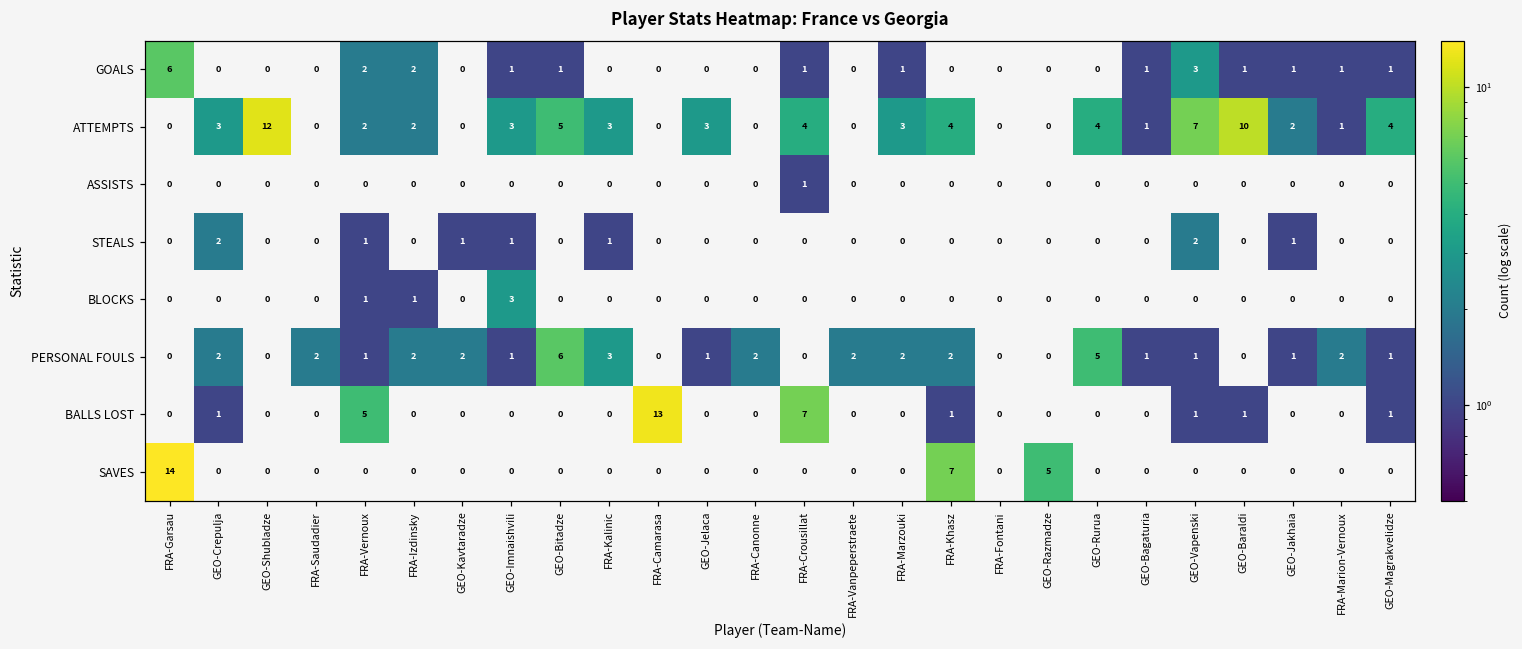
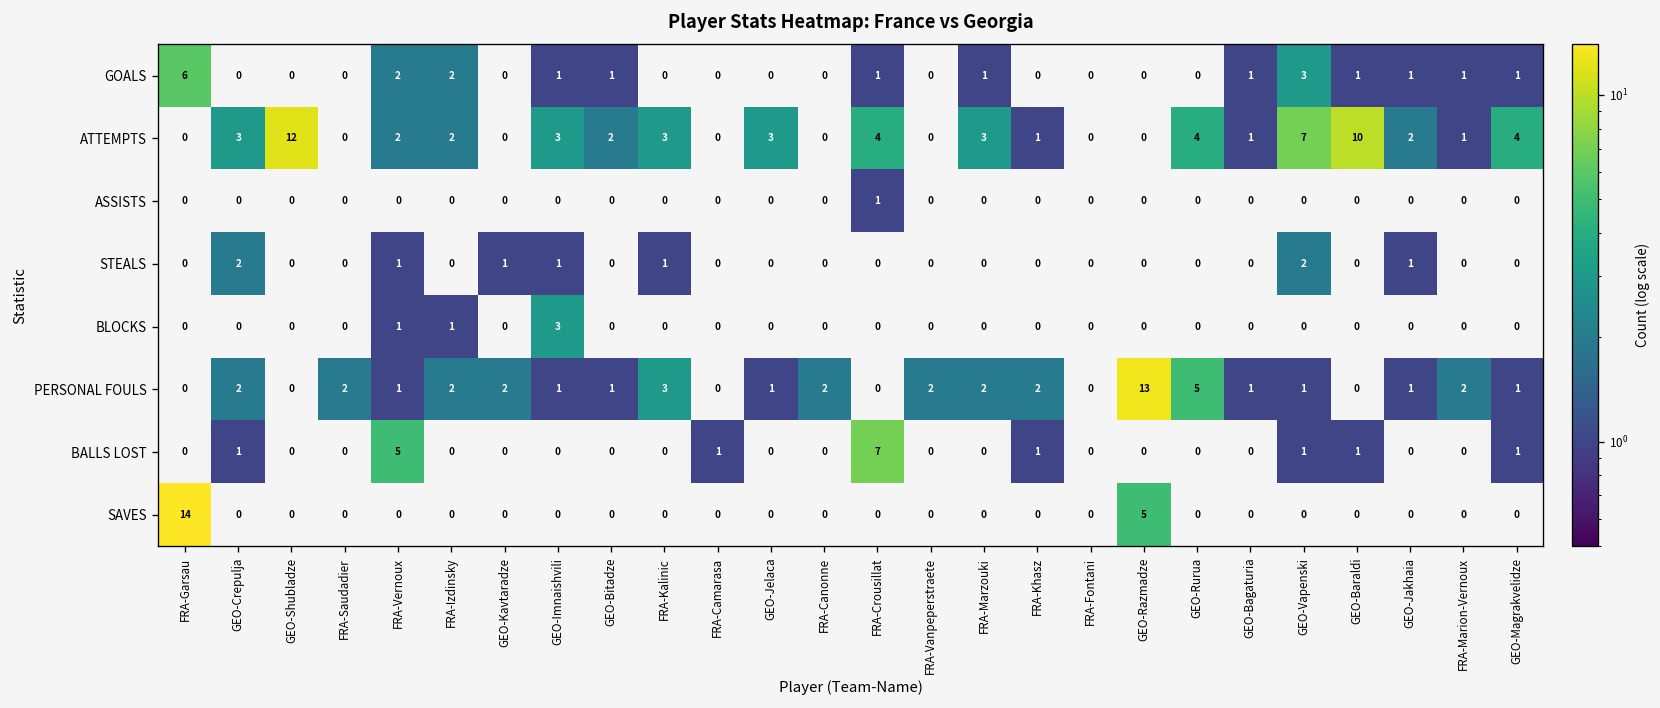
  {
    "ATTEMPTS": {
      "FRA-Garsau": 0,
      "GEO-Crepulja": 3,
      "GEO-Shubladze": 12,
      "FRA-Saudadier": 0,
      "FRA-Vernoux": 2,
      "FRA-Izdinsky": 2,
      "GEO-Kavtaradze": 0,
      "GEO-Imnaishvili": 3,
-     "GEO-Bitadze": 5,
+     "GEO-Bitadze": 2,
      "FRA-Kalinic": 3,
      "FRA-Camarasa": 0,
      "GEO-Jelaca": 3,
      "FRA-Canonne": 0,
      "FRA-Crousillat": 4,
      "FRA-Vanpeperstraete": 0,
      "FRA-Marzouki": 3,
-     "FRA-Khasz": 4,
+     "FRA-Khasz": 1,
      "FRA-Fontani": 0,
      "GEO-Razmadze": 0,
      "GEO-Rurua": 4,
      "GEO-Bagaturia": 1,
      "GEO-Vapenski": 7,
      "GEO-Baraldi": 10,
      "GEO-Jakhaia": 2,
      "FRA-Marion-Vernoux": 1,
      "GEO-Magrakvelidze": 4
    },
    "PERSONAL FOULS": {
      "FRA-Garsau": 0,
      "GEO-Crepulja": 2,
      "GEO-Shubladze": 0,
      "FRA-Saudadier": 2,
      "FRA-Vernoux": 1,
      "FRA-Izdinsky": 2,
      "GEO-Kavtaradze": 2,
      "GEO-Imnaishvili": 1,
-     "GEO-Bitadze": 6,
+     "GEO-Bitadze": 1,
      "FRA-Kalinic": 3,
      "FRA-Camarasa": 0,
      "GEO-Jelaca": 1,
      "FRA-Canonne": 2,
      "FRA-Crousillat": 0,
      "FRA-Vanpeperstraete": 2,
      "FRA-Marzouki": 2,
      "FRA-Khasz": 2,
      "FRA-Fontani": 0,
-     "GEO-Razmadze": 0,
+     "GEO-Razmadze": 13,
      "GEO-Rurua": 5,
      "GEO-Bagaturia": 1,
      "GEO-Vapenski": 1,
      "GEO-Baraldi": 0,
      "GEO-Jakhaia": 1,
      "FRA-Marion-Vernoux": 2,
      "GEO-Magrakvelidze": 1
    },
    "BALLS LOST": {
      "FRA-Garsau": 0,
      "GEO-Crepulja": 1,
      "GEO-Shubladze": 0,
      "FRA-Saudadier": 0,
      "FRA-Vernoux": 5,
      "FRA-Izdinsky": 0,
      "GEO-Kavtaradze": 0,
      "GEO-Imnaishvili": 0,
      "GEO-Bitadze": 0,
      "FRA-Kalinic": 0,
-     "FRA-Camarasa": 13,
+     "FRA-Camarasa": 1,
      "GEO-Jelaca": 0,
      "FRA-Canonne": 0,
      "FRA-Crousillat": 7,
      "FRA-Vanpeperstraete": 0,
      "FRA-Marzouki": 0,
      "FRA-Khasz": 1,
      "FRA-Fontani": 0,
      "GEO-Razmadze": 0,
      "GEO-Rurua": 0,
      "GEO-Bagaturia": 0,
      "GEO-Vapenski": 1,
      "GEO-Baraldi": 1,
      "GEO-Jakhaia": 0,
      "FRA-Marion-Vernoux": 0,
      "GEO-Magrakvelidze": 1
    },
    "SAVES": {
      "FRA-Garsau": 14,
      "GEO-Crepulja": 0,
      "GEO-Shubladze": 0,
      "FRA-Saudadier": 0,
      "FRA-Vernoux": 0,
      "FRA-Izdinsky": 0,
      "GEO-Kavtaradze": 0,
      "GEO-Imnaishvili": 0,
      "GEO-Bitadze": 0,
      "FRA-Kalinic": 0,
      "FRA-Camarasa": 0,
      "GEO-Jelaca": 0,
      "FRA-Canonne": 0,
      "FRA-Crousillat": 0,
      "FRA-Vanpeperstraete": 0,
      "FRA-Marzouki": 0,
-     "FRA-Khasz": 7,
+     "FRA-Khasz": 0,
      "FRA-Fontani": 0,
      "GEO-Razmadze": 5,
      "GEO-Rurua": 0,
      "GEO-Bagaturia": 0,
      "GEO-Vapenski": 0,
      "GEO-Baraldi": 0,
      "GEO-Jakhaia": 0,
      "FRA-Marion-Vernoux": 0,
      "GEO-Magrakvelidze": 0
    }
  }
